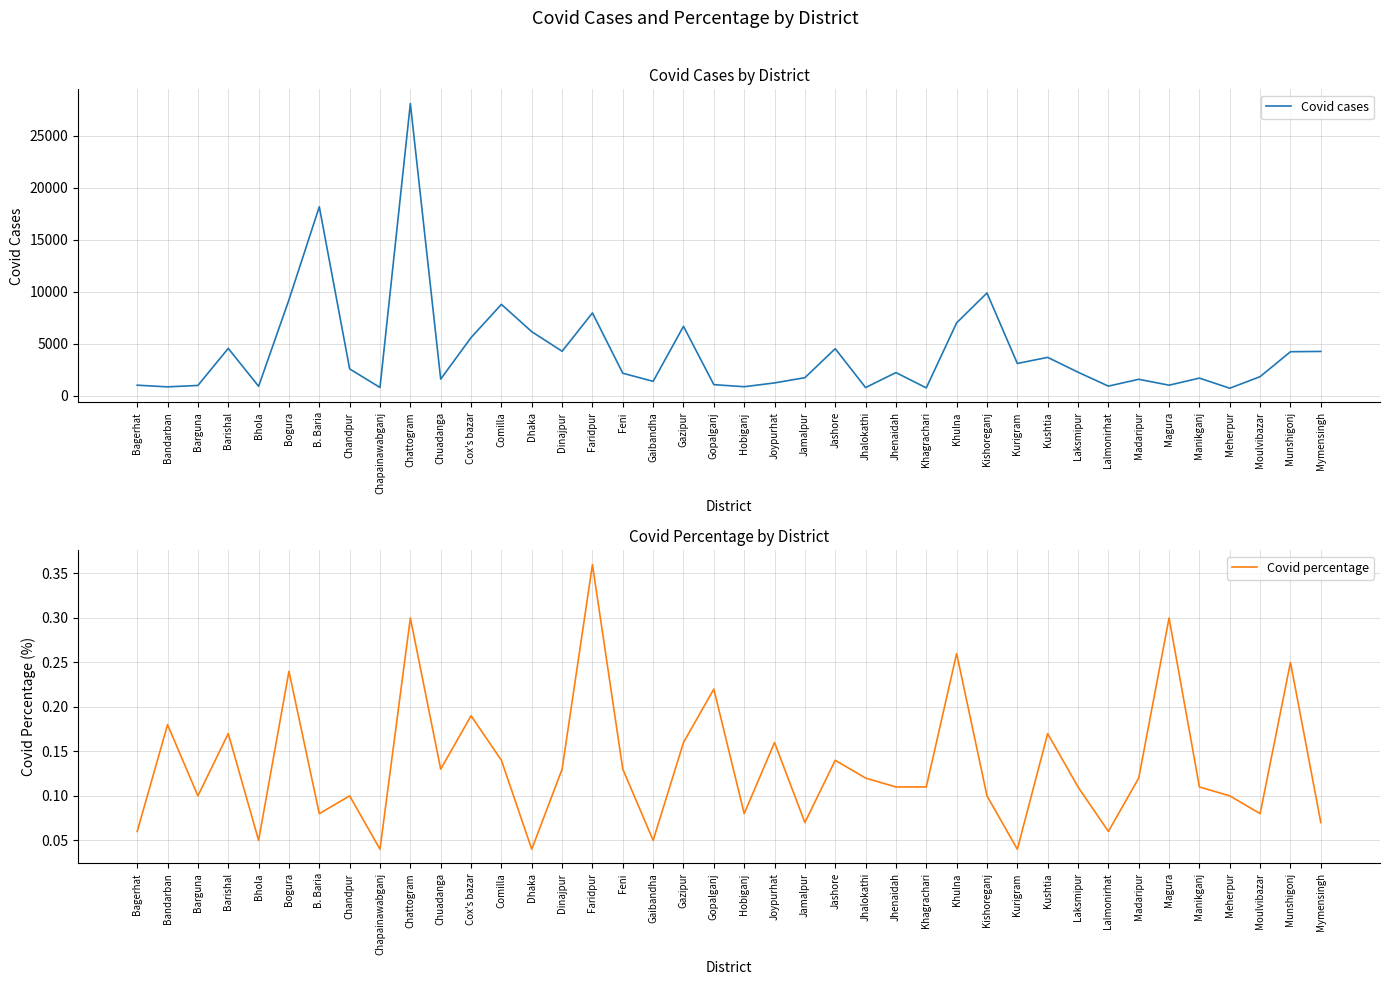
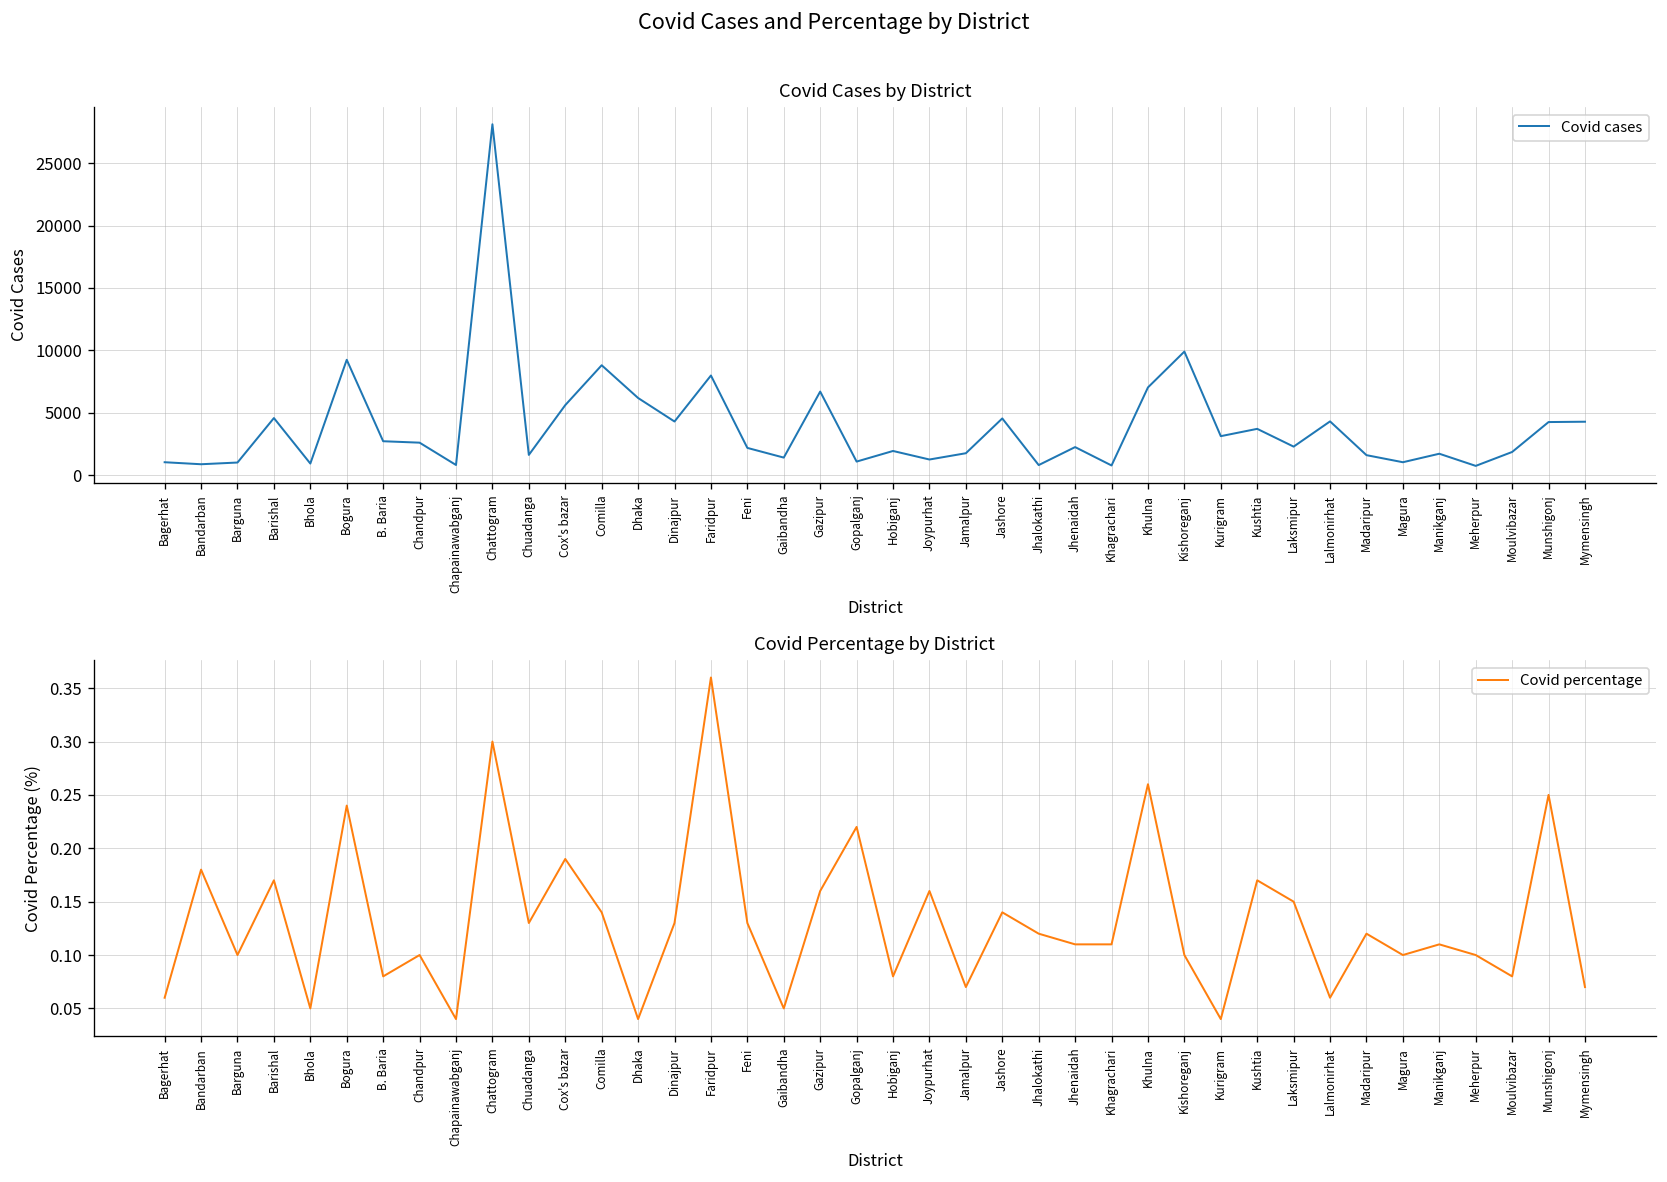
  {
    "Covid Cases by District": {
      "Bagerhat": 1000,
      "Bandarban": 900,
      "Barguna": 1000,
      "Barishal": 4600,
      "Bhola": 900,
      "Bogura": 9200,
-     "B. Baria": 18200,
+     "B. Baria": 2700,
      "Chandpur": 2600,
      "Chapainawabganj": 800,
      "Chattogram": 28100,
      "Chuadanga": 1600,
      "Cox's bazar": 5600,
      "Comilla": 8800,
      "Dhaka": 6200,
      "Dinajpur": 4300,
      "Faridpur": 8000,
      "Feni": 2200,
      "Gaibandha": 1400,
      "Gazipur": 6700,
      "Gopalganj": 1100,
-     "Hobiganj": 900,
+     "Hobiganj": 1900,
      "Joypurhat": 1300,
      "Jamalpur": 1800,
      "Jashore": 4500,
      "Jhalokathi": 800,
      "Jhenaidah": 2200,
      "Khagrachari": 800,
      "Khulna": 7000,
      "Kishoreganj": 9900,
      "Kurigram": 3100,
      "Kushtia": 3700,
      "Laksmipur": 2300,
-     "Lalmonirhat": 900,
+     "Lalmonirhat": 4300,
      "Madaripur": 1600,
      "Magura": 1000,
      "Manikganj": 1700,
      "Meherpur": 700,
      "Moulvibazar": 1900,
      "Munshigonj": 4300,
      "Mymensingh": 4300
    },
    "Covid Percentage by District": {
      "Bagerhat": 0.06,
      "Bandarban": 0.18,
      "Barguna": 0.10,
      "Barishal": 0.17,
      "Bhola": 0.05,
      "Bogura": 0.24,
      "B. Baria": 0.08,
      "Chandpur": 0.10,
      "Chapainawabganj": 0.04,
      "Chattogram": 0.30,
      "Chuadanga": 0.13,
      "Cox's bazar": 0.19,
      "Comilla": 0.14,
      "Dhaka": 0.04,
      "Dinajpur": 0.13,
      "Faridpur": 0.36,
      "Feni": 0.13,
      "Gaibandha": 0.05,
      "Gazipur": 0.16,
      "Gopalganj": 0.22,
      "Hobiganj": 0.08,
      "Joypurhat": 0.16,
      "Jamalpur": 0.07,
      "Jashore": 0.14,
      "Jhalokathi": 0.12,
      "Jhenaidah": 0.11,
      "Khagrachari": 0.11,
      "Khulna": 0.26,
      "Kishoreganj": 0.10,
      "Kurigram": 0.04,
      "Kushtia": 0.17,
-     "Laksmipur": 0.11,
+     "Laksmipur": 0.15,
      "Lalmonirhat": 0.06,
      "Madaripur": 0.12,
-     "Magura": 0.3,
+     "Magura": 0.1,
      "Manikganj": 0.11,
      "Meherpur": 0.10,
      "Moulvibazar": 0.08,
      "Munshigonj": 0.25,
      "Mymensingh": 0.07
    }
  }
